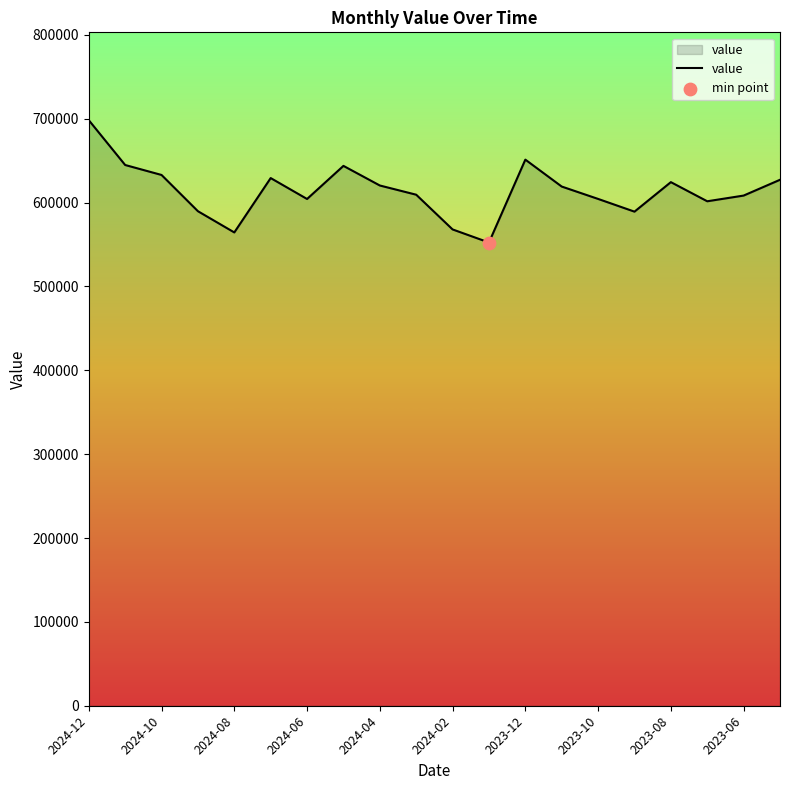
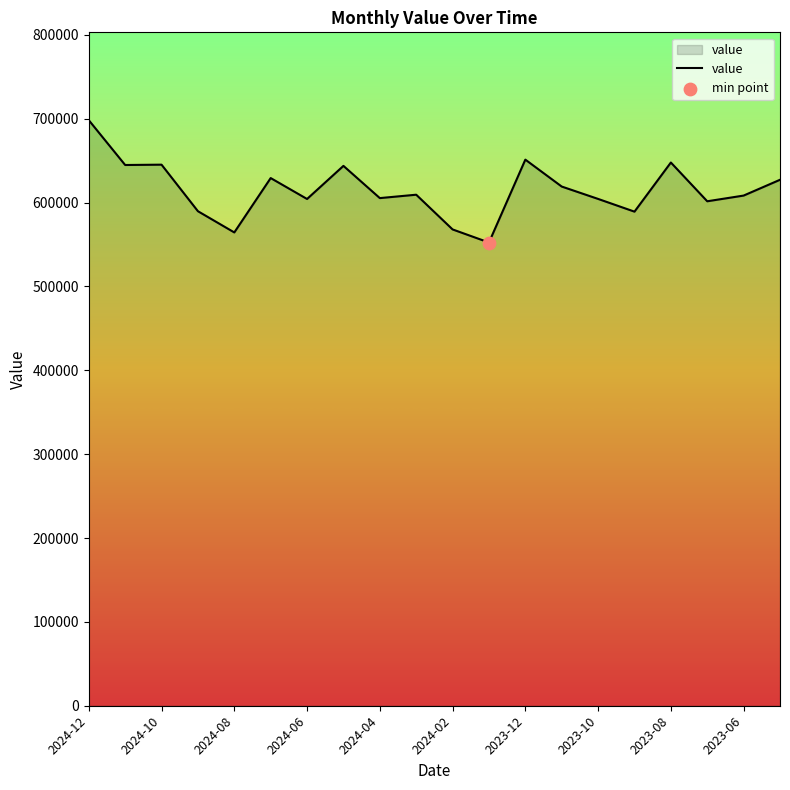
  {
    "value": {
      "2024-12": 700000,
-     "2024-10": 630000,
+     "2024-10": 650000,
      "2024-08": 560000,
      "2024-06": 600000,
-     "2024-04": 620000,
+     "2024-04": 610000,
      "2024-02": 570000,
      "2023-12": 650000,
      "2023-10": 600000,
-     "2023-08": 620000,
+     "2023-08": 650000,
      "2023-06": 610000
    }
  }
